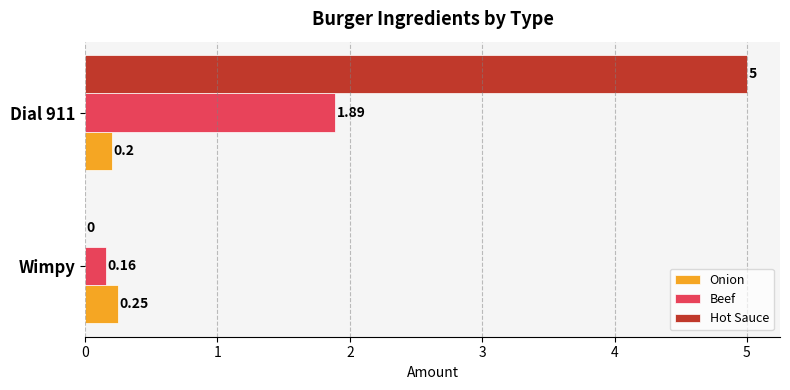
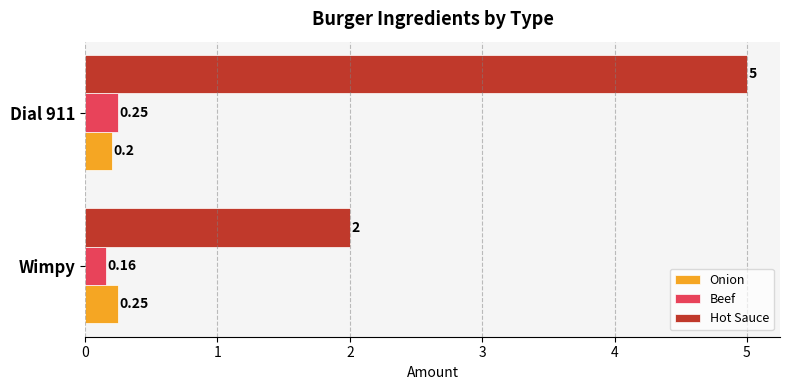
  {
    "Onion": {
      "Dial 911": 0.2,
      "Wimpy": 0.25
    },
    "Beef": {
-     "Dial 911": 1.89,
+     "Dial 911": 0.25,
      "Wimpy": 0.16
    },
    "Hot Sauce": {
      "Dial 911": 5,
-     "Wimpy": 0
+     "Wimpy": 2
    }
  }
